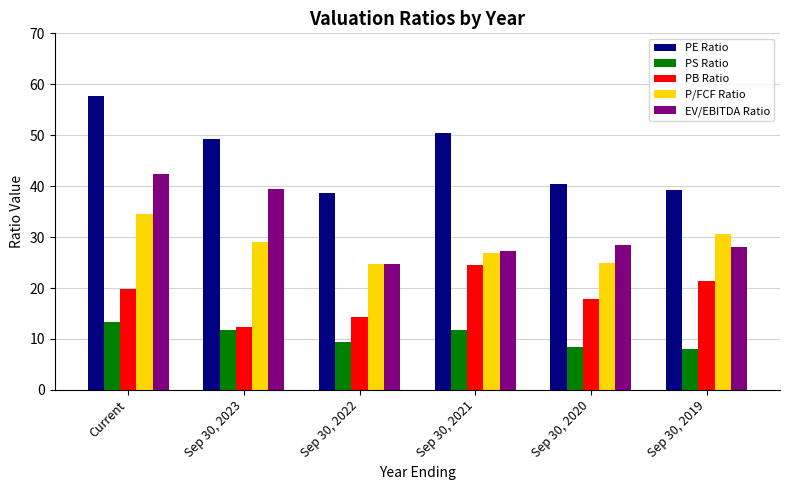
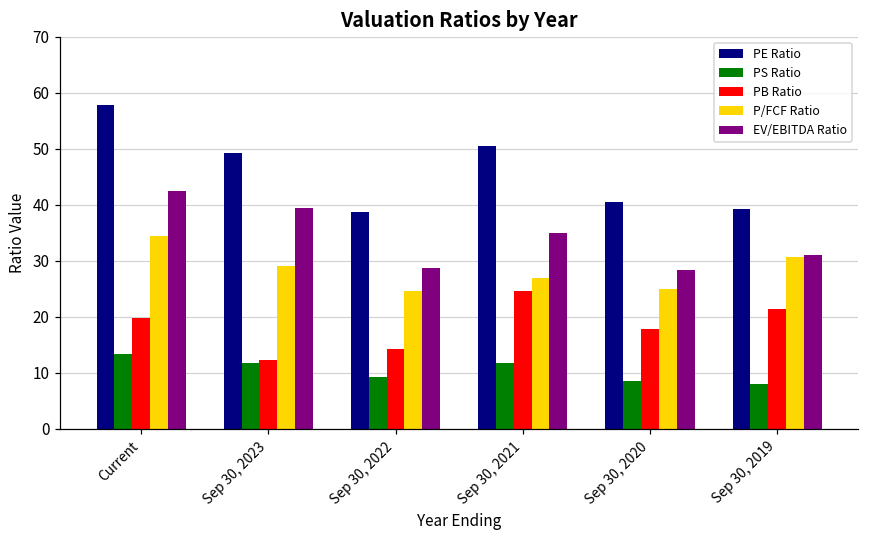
  {
    "PE Ratio": {
      "Current": 58,
      "Sep 30, 2023": 49,
      "Sep 30, 2022": 39,
      "Sep 30, 2021": 50,
      "Sep 30, 2020": 40,
      "Sep 30, 2019": 39
    },
    "PS Ratio": {
      "Current": 13,
      "Sep 30, 2023": 12,
      "Sep 30, 2022": 9,
      "Sep 30, 2021": 12,
      "Sep 30, 2020": 9,
      "Sep 30, 2019": 8
    },
    "PB Ratio": {
      "Current": 20,
      "Sep 30, 2023": 12,
      "Sep 30, 2022": 14,
      "Sep 30, 2021": 25,
      "Sep 30, 2020": 18,
      "Sep 30, 2019": 21
    },
    "P/FCF Ratio": {
      "Current": 34,
      "Sep 30, 2023": 29,
      "Sep 30, 2022": 25,
      "Sep 30, 2021": 27,
      "Sep 30, 2020": 25,
      "Sep 30, 2019": 31
    },
    "EV/EBITDA Ratio": {
      "Current": 42,
      "Sep 30, 2023": 39,
-     "Sep 30, 2022": 25,
-     "Sep 30, 2021": 27,
+     "Sep 30, 2022": 29,
+     "Sep 30, 2021": 35,
      "Sep 30, 2020": 28,
-     "Sep 30, 2019": 28
+     "Sep 30, 2019": 31
    }
  }
